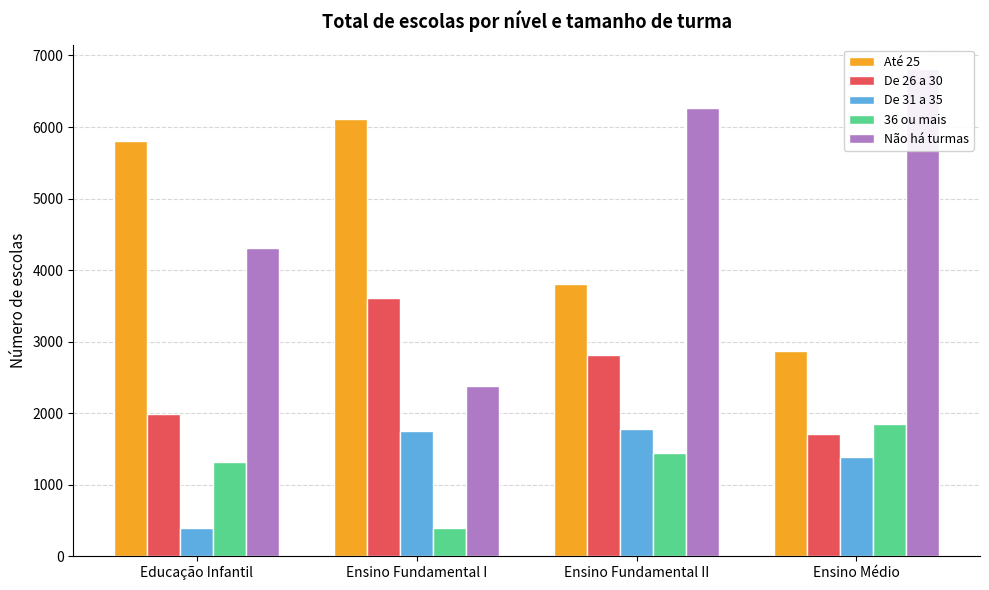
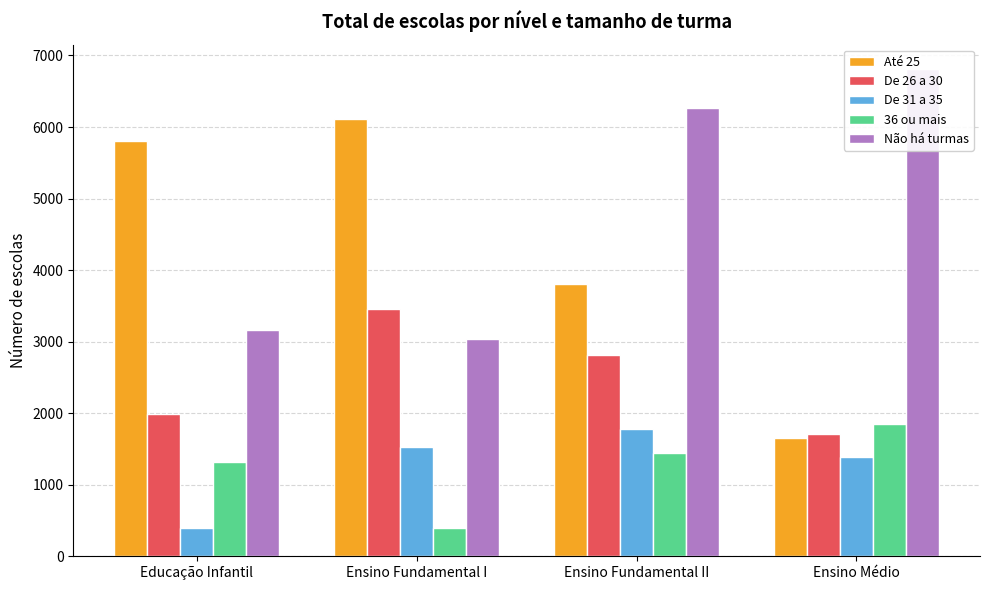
  {
    "Até 25": {
      "Educação Infantil": 5800,
      "Ensino Fundamental I": 6100,
      "Ensino Fundamental II": 3800,
-     "Ensino Médio": 2900
+     "Ensino Médio": 1700
    },
    "De 26 a 30": {
      "Educação Infantil": 2000,
-     "Ensino Fundamental I": 3600,
+     "Ensino Fundamental I": 3400,
      "Ensino Fundamental II": 2800,
      "Ensino Médio": 1700
    },
    "De 31 a 35": {
      "Educação Infantil": 400,
-     "Ensino Fundamental I": 1700,
+     "Ensino Fundamental I": 1500,
      "Ensino Fundamental II": 1800,
      "Ensino Médio": 1400
    },
    "36 ou mais": {
      "Educação Infantil": 1300,
      "Ensino Fundamental I": 400,
      "Ensino Fundamental II": 1400,
      "Ensino Médio": 1800
    },
    "Não há turmas": {
-     "Educação Infantil": 4300,
-     "Ensino Fundamental I": 2400,
+     "Educação Infantil": 3200,
+     "Ensino Fundamental I": 3000,
      "Ensino Fundamental II": 6300
    }
  }
